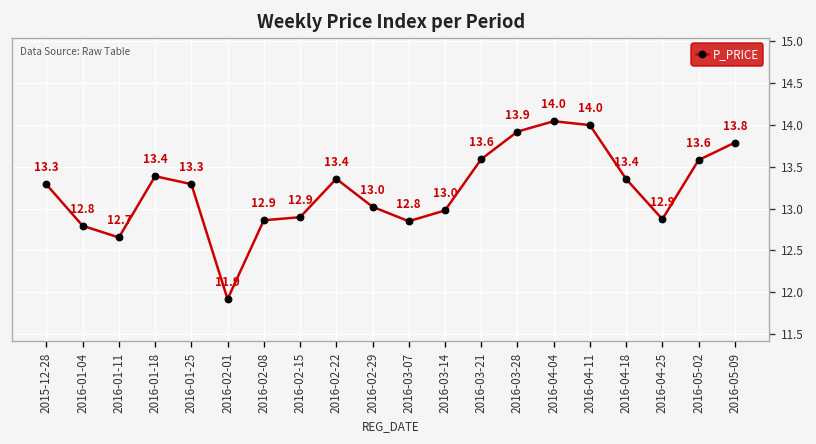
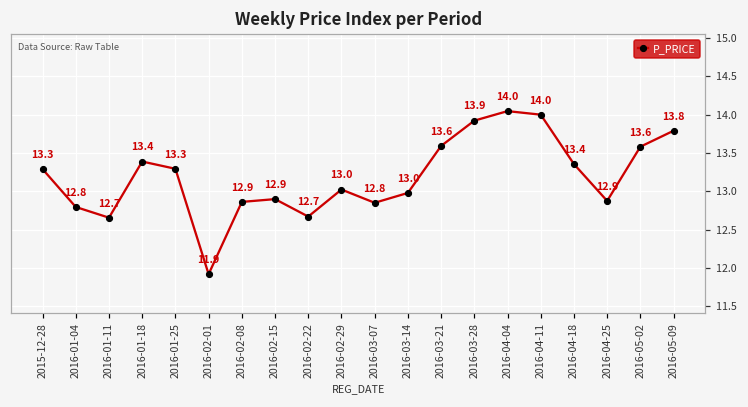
  {
    "2015-12-28": 13.3,
    "2016-01-04": 12.8,
    "2016-01-11": 12.7,
    "2016-01-18": 13.4,
    "2016-01-25": 13.3,
    "2016-02-01": 11.9,
    "2016-02-08": 12.9,
    "2016-02-15": 12.9,
-   "2016-02-22": 13.4,
+   "2016-02-22": 12.7,
    "2016-02-29": 13.0,
    "2016-03-07": 12.8,
    "2016-03-14": 13.0,
    "2016-03-21": 13.6,
    "2016-03-28": 13.9,
    "2016-04-04": 14.0,
    "2016-04-11": 14.0,
    "2016-04-18": 13.4,
    "2016-04-25": 12.9,
    "2016-05-02": 13.6,
    "2016-05-09": 13.8
  }
